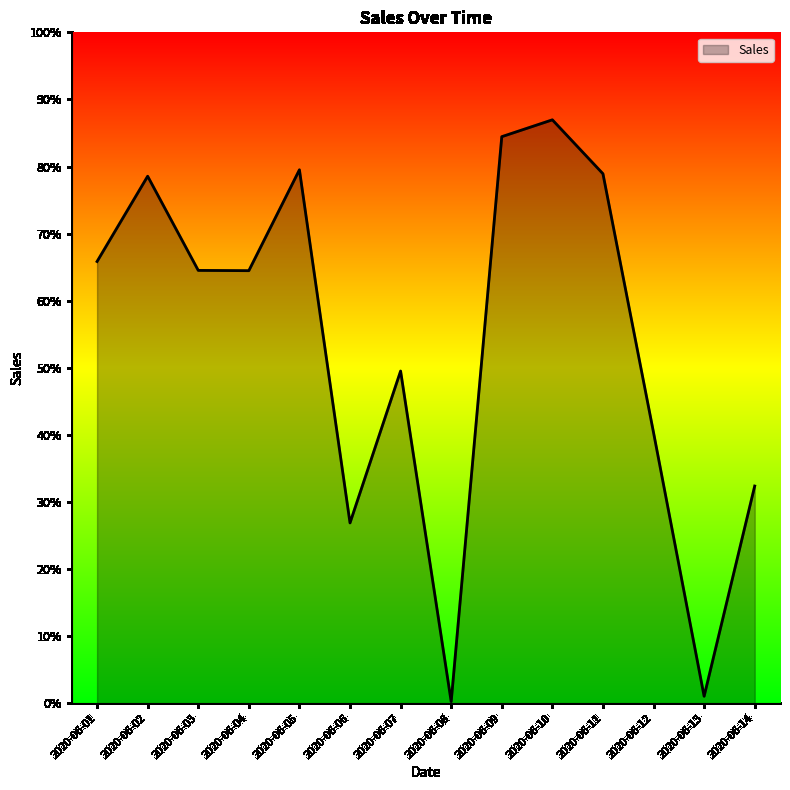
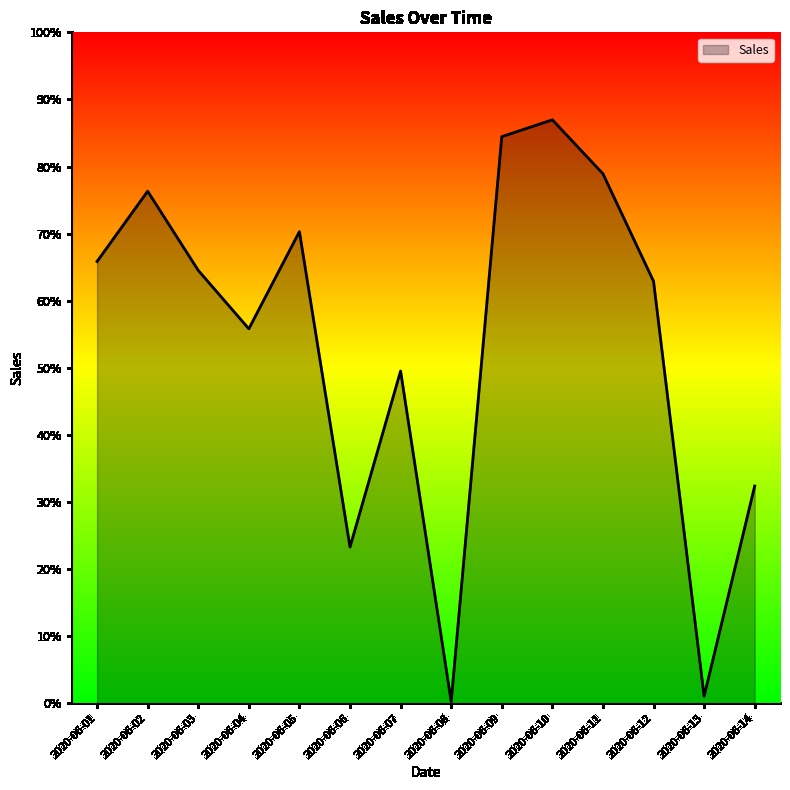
  {
    "2020-06-01": "66%",
-   "2020-06-02": "79%",
+   "2020-06-02": "76%",
    "2020-06-03": "65%",
-   "2020-06-04": "64%",
-   "2020-06-05": "80%",
-   "2020-06-06": "27%",
+   "2020-06-04": "56%",
+   "2020-06-05": "70%",
+   "2020-06-06": "23%",
    "2020-06-07": "50%",
    "2020-06-08": "0%",
    "2020-06-09": "84%",
    "2020-06-10": "87%",
    "2020-06-11": "79%",
-   "2020-06-12": "40%",
+   "2020-06-12": "63%",
    "2020-06-13": "1%",
    "2020-06-14": "32%"
  }
